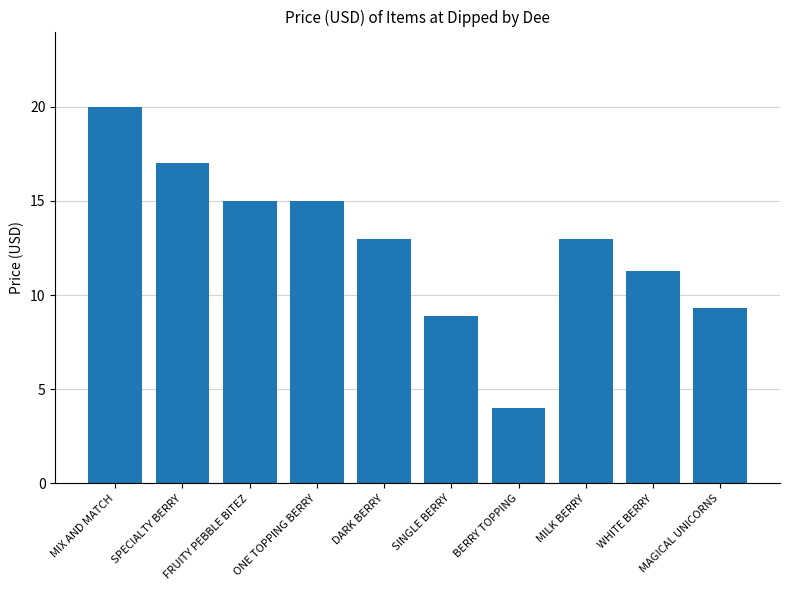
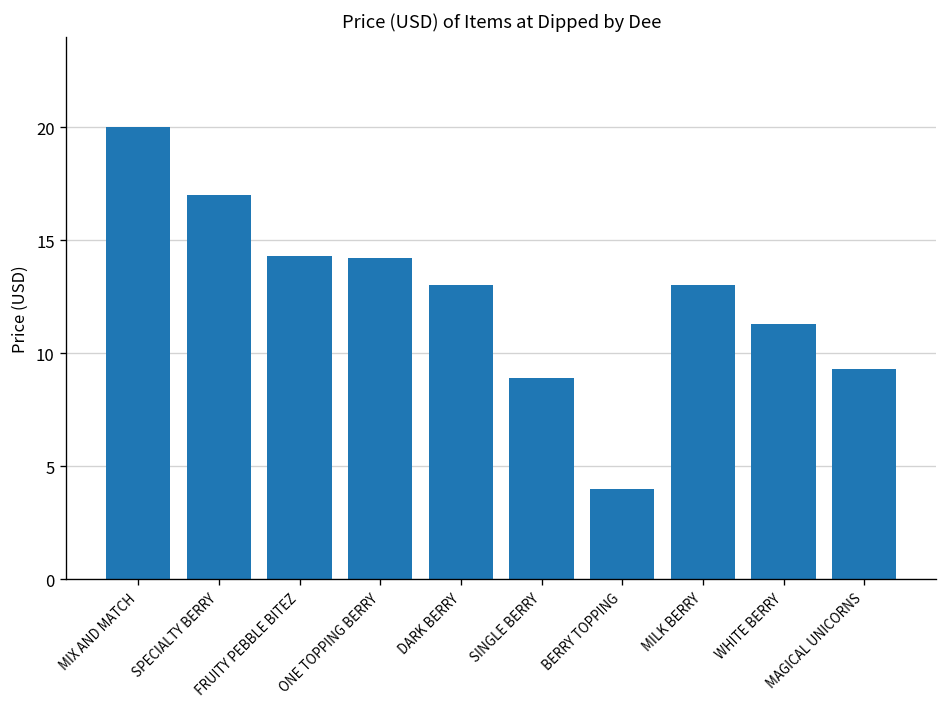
  {
    "MIX AND MATCH": 20.0,
    "SPECIALTY BERRY": 17.0,
-   "FRUITY PEBBLE BITEZ": 15.0,
-   "ONE TOPPING BERRY": 15.0,
+   "FRUITY PEBBLE BITEZ": 14.3,
+   "ONE TOPPING BERRY": 14.2,
    "DARK BERRY": 13.0,
    "SINGLE BERRY": 8.9,
    "BERRY TOPPING": 4.0,
    "MILK BERRY": 13.0,
    "WHITE BERRY": 11.3,
    "MAGICAL UNICORNS": 9.3
  }
